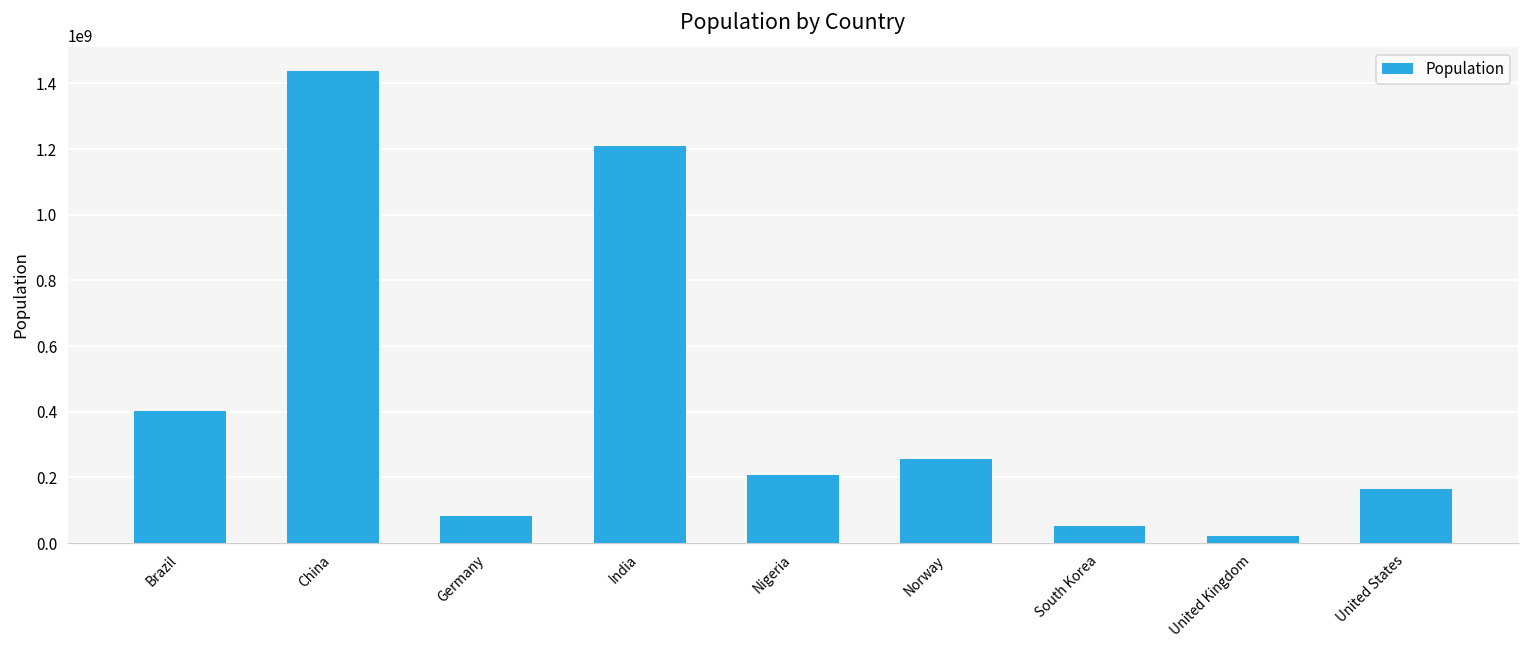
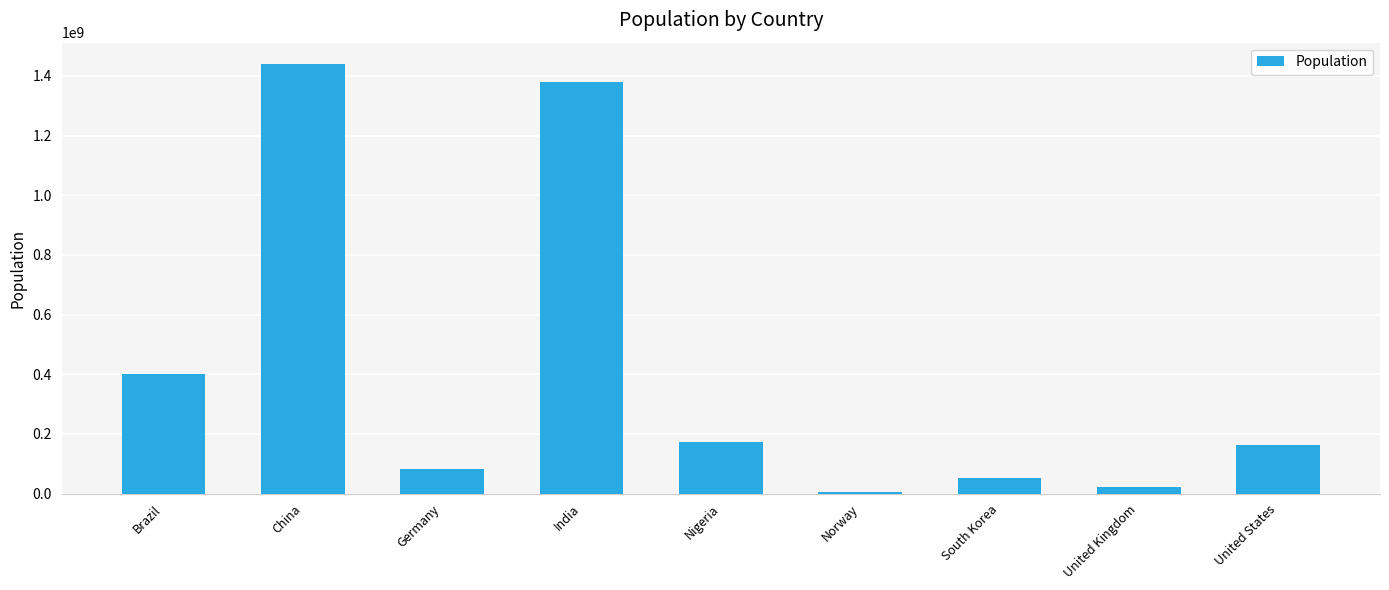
  {
    "Brazil": 400000000,
    "China": 1440000000,
    "Germany": 80000000,
-   "India": 1210000000,
-   "Nigeria": 210000000,
-   "Norway": 260000000,
+   "India": 1380000000,
+   "Nigeria": 170000000,
+   "Norway": 10000000,
    "South Korea": 50000000,
    "United Kingdom": 20000000,
    "United States": 160000000
  }
